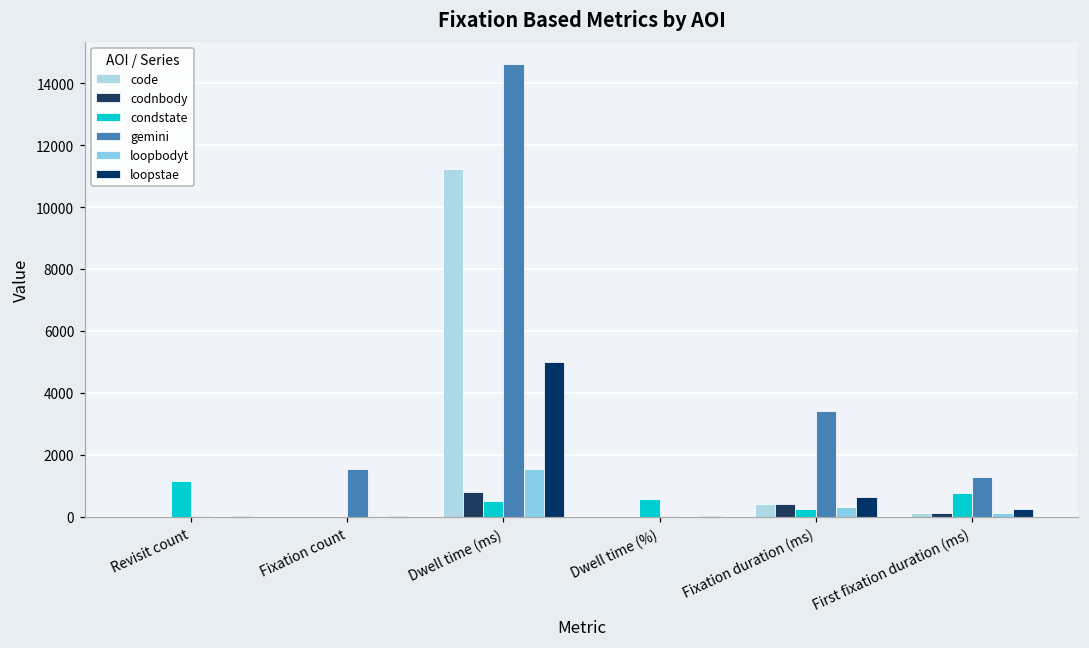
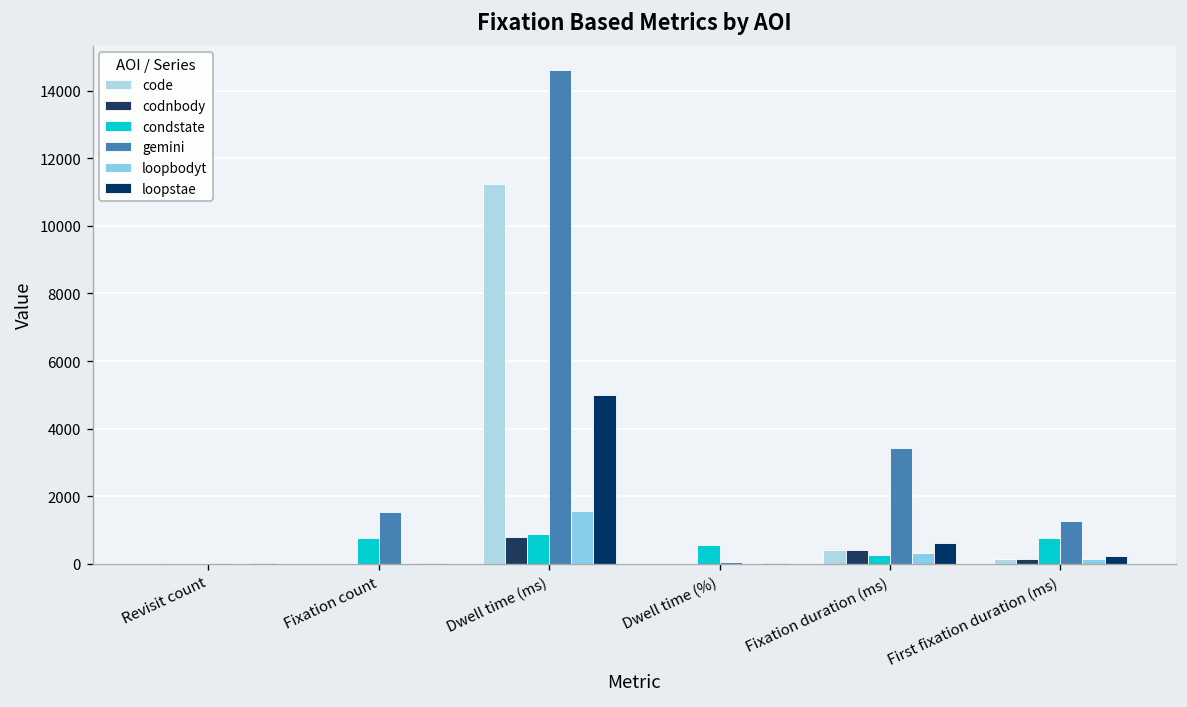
  {
    "condstate": {
-     "Revisit count": 1100,
-     "Fixation count": 0,
-     "Dwell time (ms)": 500,
+     "Revisit count": 0,
+     "Fixation count": 800,
+     "Dwell time (ms)": 900,
      "Dwell time (%)": 600,
      "Fixation duration (ms)": 200,
      "First fixation duration (ms)": 800
    },
    "gemini": {
      "Fixation count": 1500,
      "Dwell time (ms)": 14600,
      "Fixation duration (ms)": 3400,
      "First fixation duration (ms)": 1300
    }
  }
